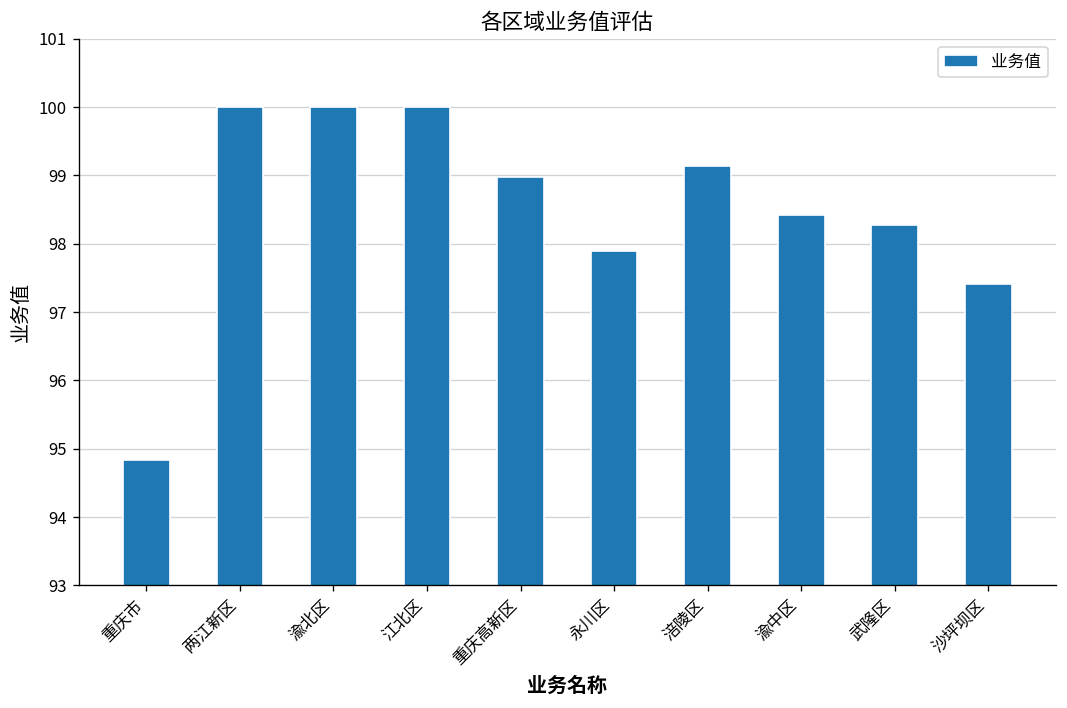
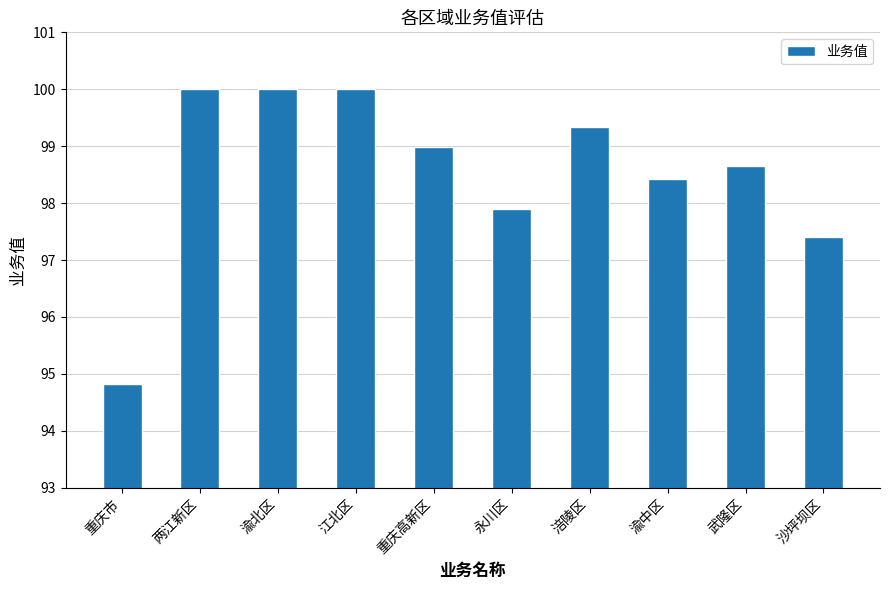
  {
    "重庆市": 94.8,
    "两江新区": 100.0,
    "渝北区": 100.0,
    "江北区": 100.0,
    "重庆高新区": 99.0,
    "永川区": 97.9,
-   "涪陵区": 99.1,
+   "涪陵区": 99.3,
    "渝中区": 98.4,
-   "武隆区": 98.3,
+   "武隆区": 98.7,
    "沙坪坝区": 97.4
  }
